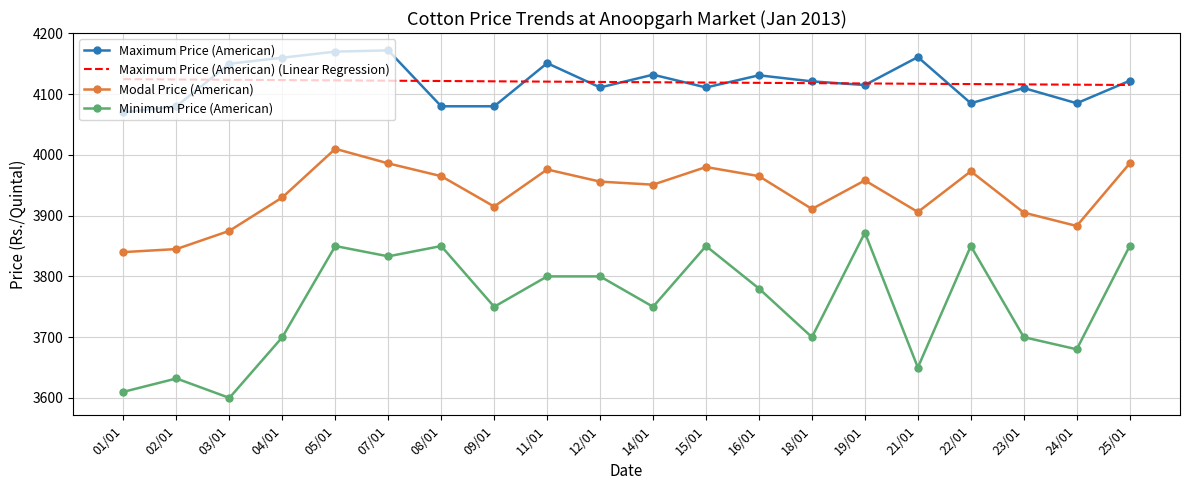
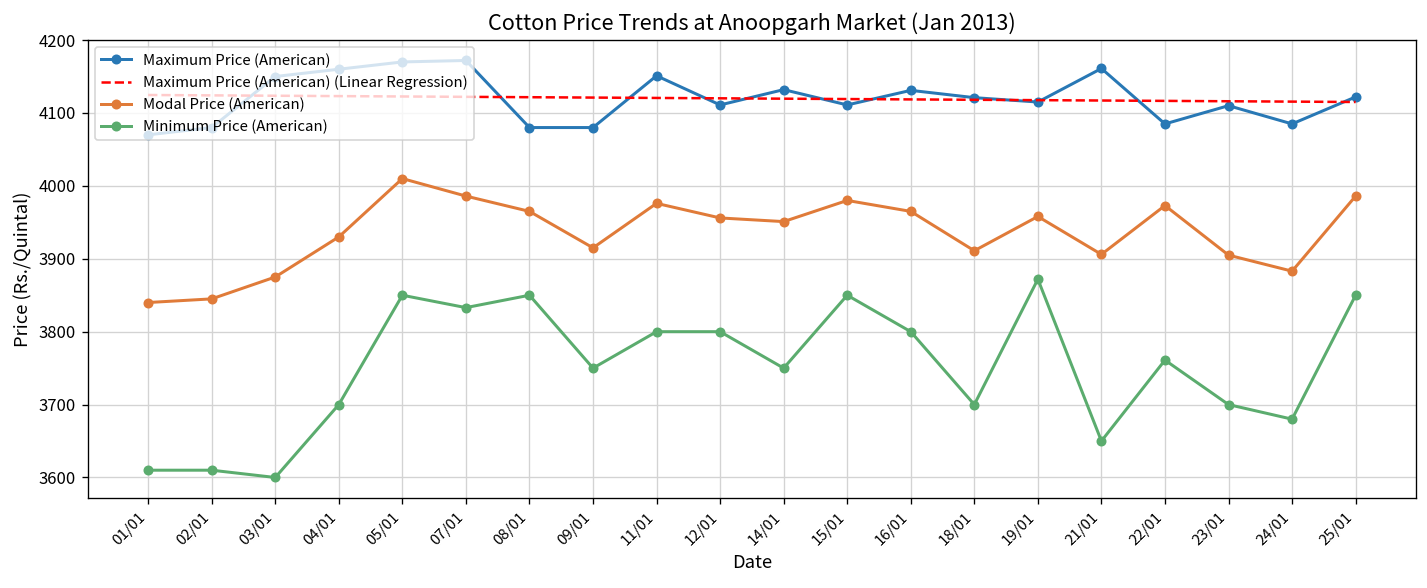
  {
    "Maximum Price (American)": {
      "08/01": 4080,
      "09/01": 4080,
      "11/01": 4150,
      "12/01": 4110,
      "14/01": 4130,
      "15/01": 4110,
      "16/01": 4130,
      "21/01": 4160,
      "22/01": 4090,
      "23/01": 4110,
      "24/01": 4090,
      "25/01": 4120
    },
    "Maximum Price (American) (Linear Regression)": {
      "08/01": 4120,
      "09/01": 4120,
      "11/01": 4120,
      "12/01": 4120,
      "14/01": 4120,
      "15/01": 4120,
      "16/01": 4120,
      "21/01": 4120,
      "22/01": 4120,
      "23/01": 4120,
      "24/01": 4120,
      "25/01": 4120
    },
    "Modal Price (American)": {
      "01/01": 3840,
      "02/01": 3850,
      "03/01": 3880,
      "04/01": 3930,
      "05/01": 4010,
      "07/01": 3990,
      "08/01": 3970,
      "09/01": 3920,
      "11/01": 3980,
      "12/01": 3960,
      "14/01": 3950,
      "15/01": 3980,
      "16/01": 3970,
      "18/01": 3910,
      "19/01": 3960,
      "21/01": 3910,
      "22/01": 3970,
      "23/01": 3910,
      "24/01": 3880,
      "25/01": 3990
    },
    "Minimum Price (American)": {
      "01/01": 3610,
-     "02/01": 3630,
+     "02/01": 3610,
      "03/01": 3600,
      "04/01": 3700,
      "05/01": 3850,
      "07/01": 3830,
      "08/01": 3850,
      "09/01": 3750,
      "11/01": 3800,
      "12/01": 3800,
      "14/01": 3750,
      "15/01": 3850,
-     "16/01": 3780,
+     "16/01": 3800,
      "18/01": 3700,
      "19/01": 3870,
      "21/01": 3650,
-     "22/01": 3850,
+     "22/01": 3760,
      "23/01": 3700,
      "24/01": 3680,
      "25/01": 3850
    }
  }
